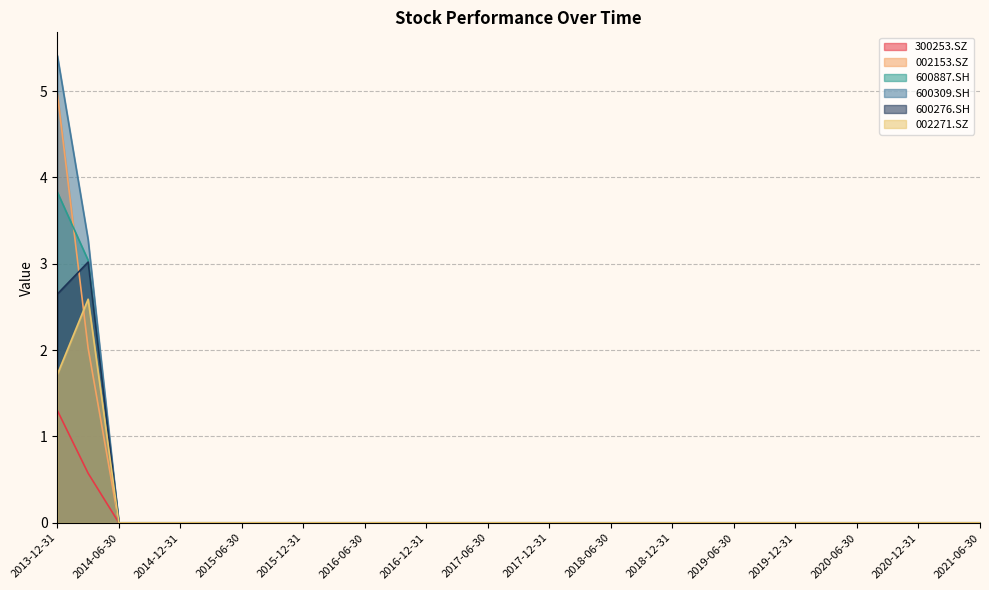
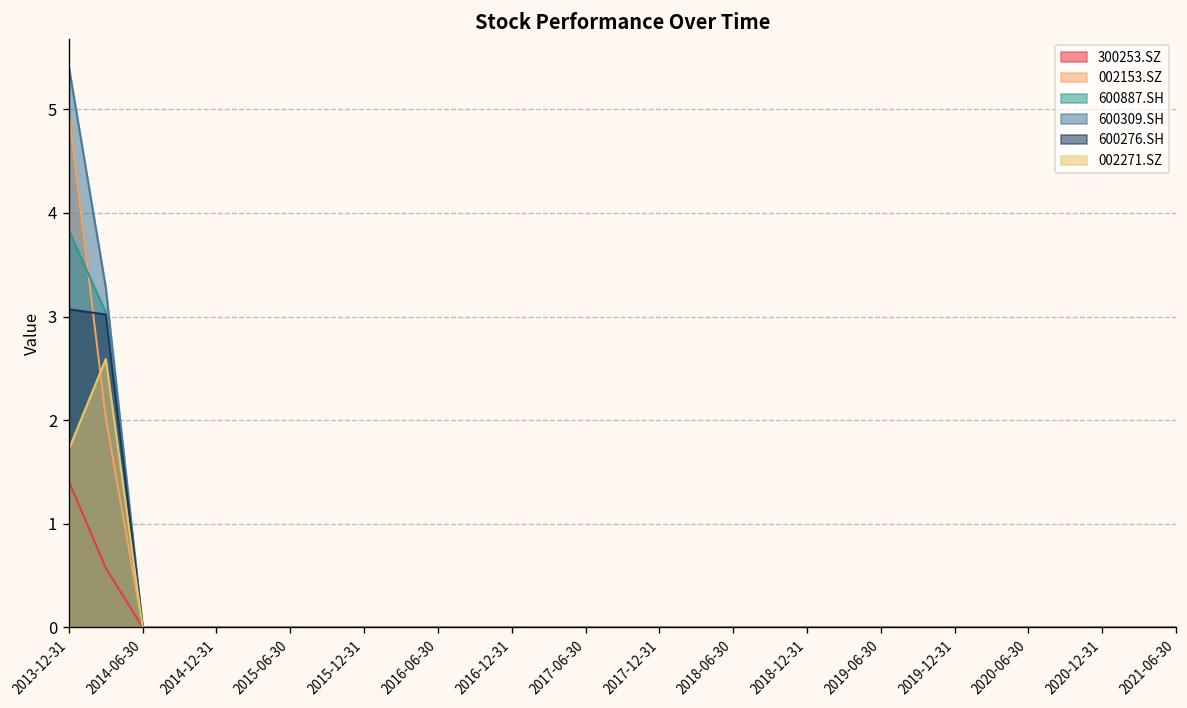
  {
    "300253.SZ": {
-     "2013-12-31": 1.3
+     "2013-12-31": 1.4
    },
    "600276.SH": {
-     "2013-12-31": 2.7
+     "2013-12-31": 3.1
    }
  }
